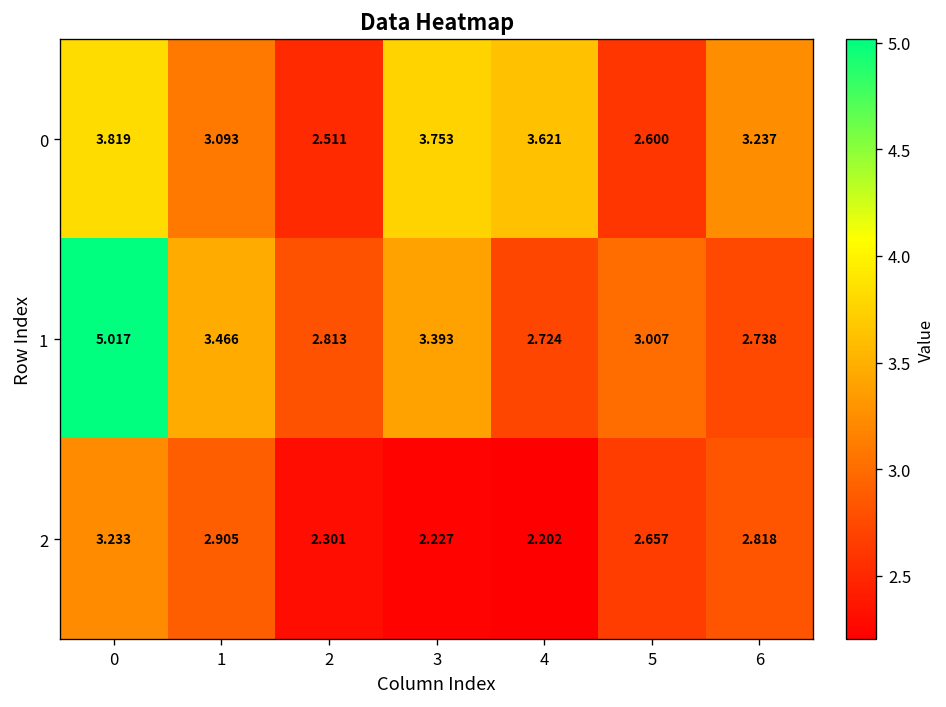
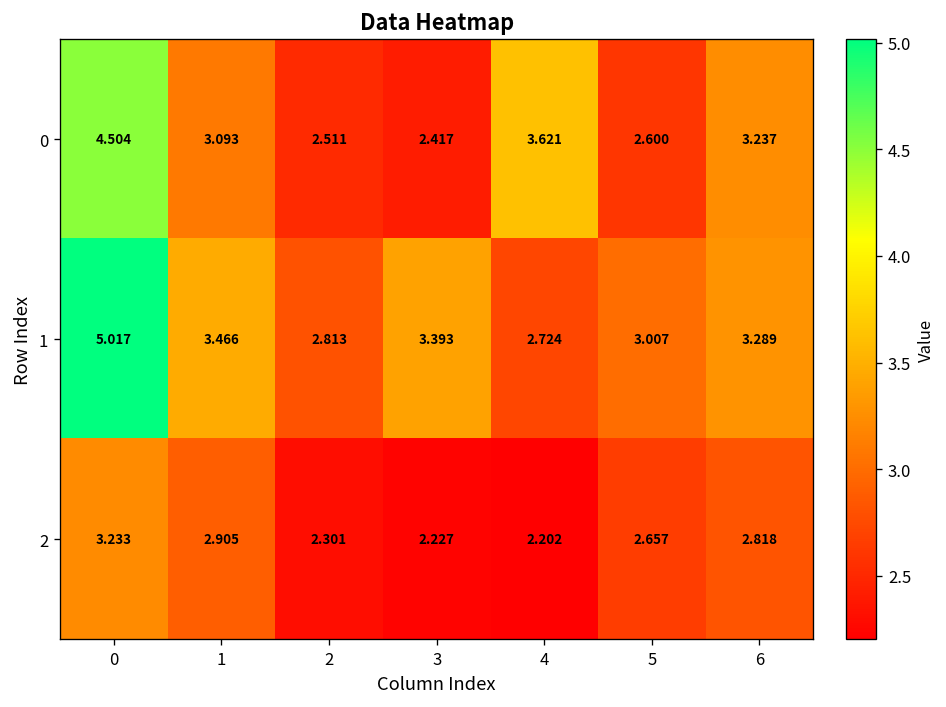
  {
    "0": {
-     "0": 3.819,
+     "0": 4.504,
      "1": 3.093,
      "2": 2.511,
-     "3": 3.753,
+     "3": 2.417,
      "4": 3.621,
      "5": 2.600,
      "6": 3.237
    },
    "1": {
      "0": 5.017,
      "1": 3.466,
      "2": 2.813,
      "3": 3.393,
      "4": 2.724,
      "5": 3.007,
-     "6": 2.738
+     "6": 3.289
    },
    "2": {
      "0": 3.233,
      "1": 2.905,
      "2": 2.301,
      "3": 2.227,
      "4": 2.202,
      "5": 2.657,
      "6": 2.818
    }
  }
